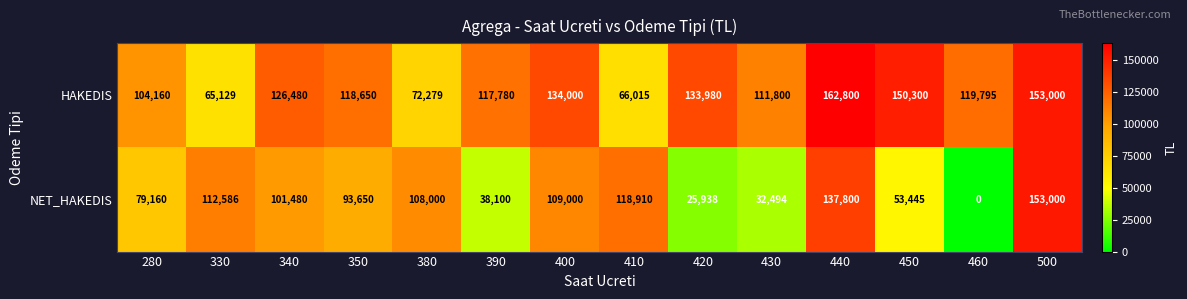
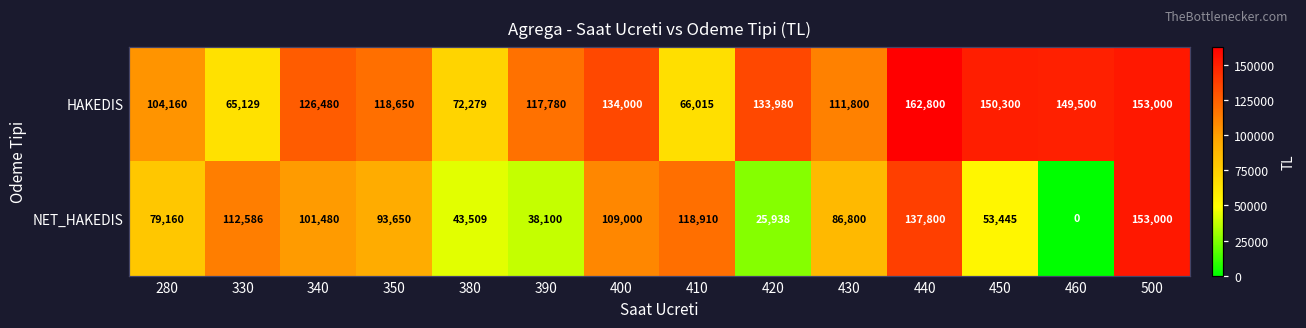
  {
    "HAKEDIS": {
      "280": "104,160",
      "330": "65,129",
      "340": "126,480",
      "350": "118,650",
      "380": "72,279",
      "390": "117,780",
      "400": "134,000",
      "410": "66,015",
      "420": "133,980",
      "430": "111,800",
      "440": "162,800",
      "450": "150,300",
-     "460": "119,795",
+     "460": "149,500",
      "500": "153,000"
    },
    "NET_HAKEDIS": {
      "280": "79,160",
      "330": "112,586",
      "340": "101,480",
      "350": "93,650",
-     "380": "108,000",
+     "380": "43,509",
      "390": "38,100",
      "400": "109,000",
      "410": "118,910",
      "420": "25,938",
-     "430": "32,494",
+     "430": "86,800",
      "440": "137,800",
      "450": "53,445",
      "460": "0",
      "500": "153,000"
    }
  }
